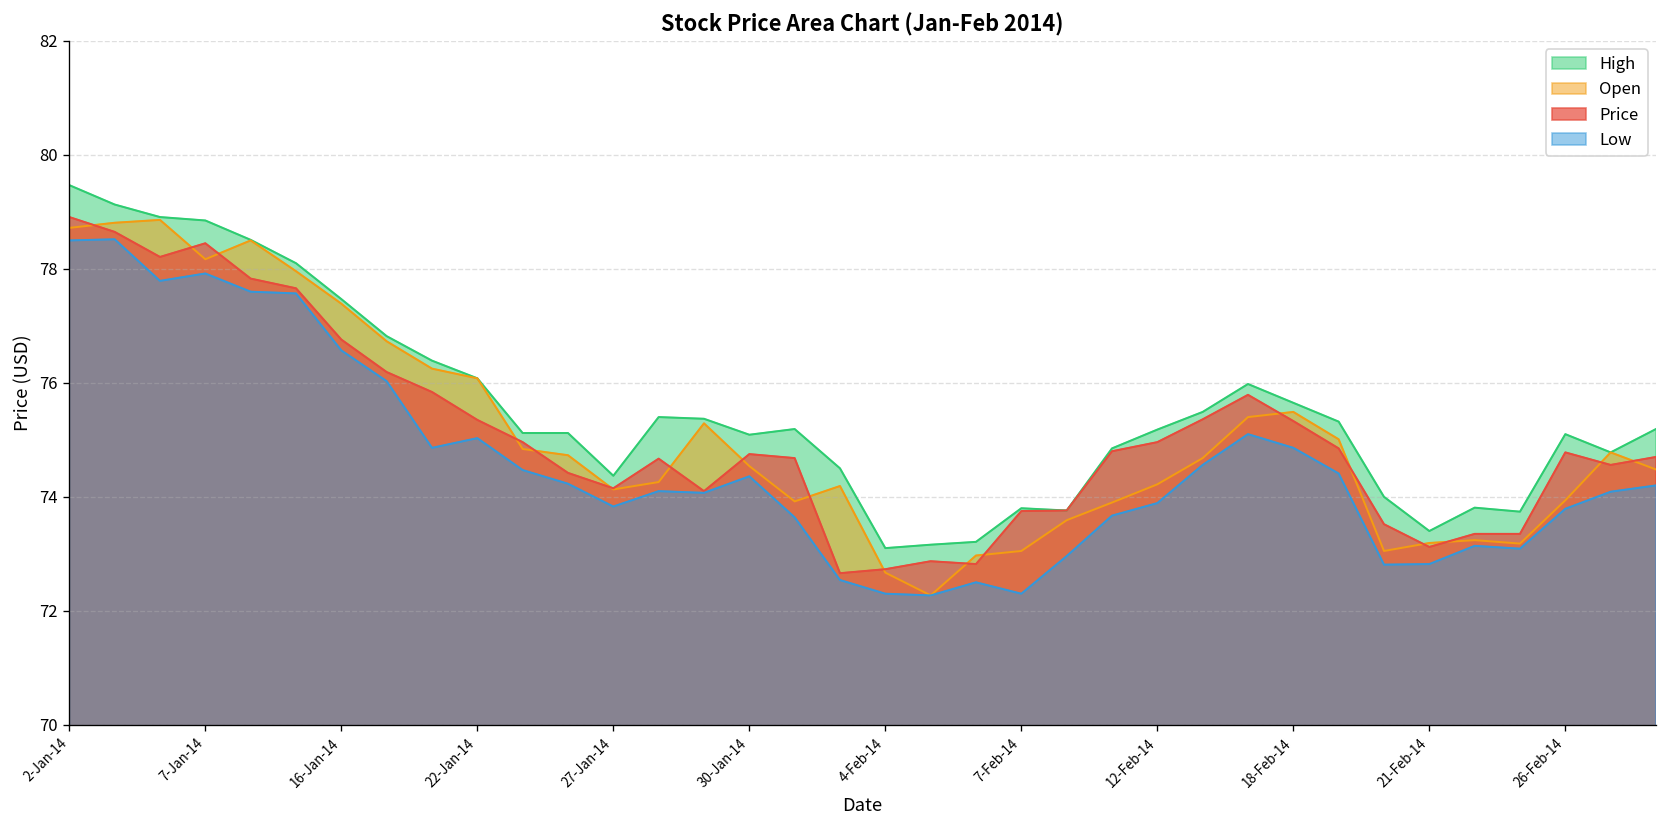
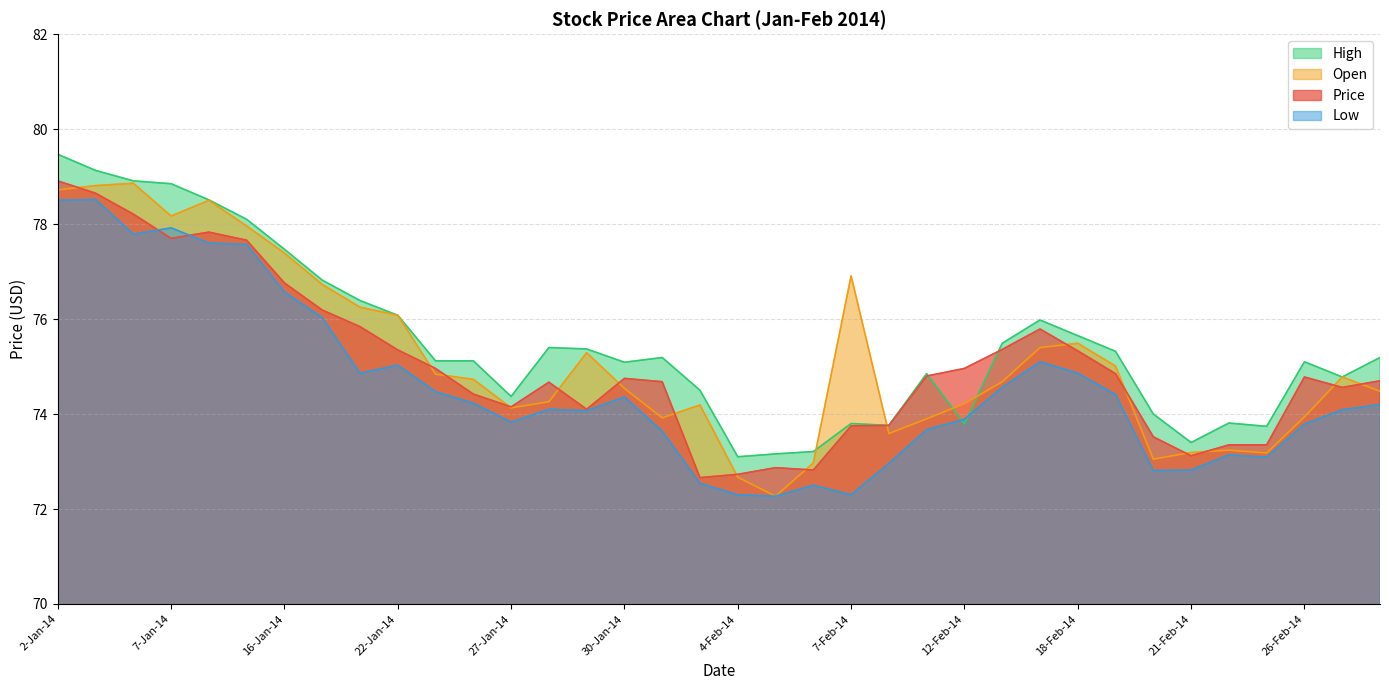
  {
    "High": {
      "2-Jan-14": 79.5,
      "7-Jan-14": 78.9,
      "16-Jan-14": 77.5,
      "27-Jan-14": 74.4,
      "30-Jan-14": 75.1,
      "4-Feb-14": 73.1,
-     "12-Feb-14": 75.2,
+     "12-Feb-14": 73.8,
      "18-Feb-14": 75.7,
      "21-Feb-14": 73.4,
      "26-Feb-14": 75.1
    },
    "Open": {
      "2-Jan-14": 78.7,
      "7-Jan-14": 78.2,
      "16-Jan-14": 77.4,
      "30-Jan-14": 74.5,
      "4-Feb-14": 72.7,
-     "7-Feb-14": 73.1,
+     "7-Feb-14": 76.9,
      "12-Feb-14": 74.2,
      "18-Feb-14": 75.5,
      "21-Feb-14": 73.2,
      "26-Feb-14": 73.9
    },
    "Price": {
      "2-Jan-14": 78.9,
-     "7-Jan-14": 78.5,
+     "7-Jan-14": 77.7,
      "16-Jan-14": 76.8,
      "22-Jan-14": 75.4,
      "30-Jan-14": 74.8,
      "4-Feb-14": 72.7,
      "12-Feb-14": 75.0,
      "18-Feb-14": 75.3,
      "21-Feb-14": 73.1,
      "26-Feb-14": 74.8
    },
    "Low": {
      "2-Jan-14": 78.5,
      "7-Jan-14": 77.9,
      "16-Jan-14": 76.6,
      "22-Jan-14": 75.0,
      "27-Jan-14": 73.8,
      "30-Jan-14": 74.4,
      "4-Feb-14": 72.3,
      "7-Feb-14": 72.3,
      "12-Feb-14": 73.9,
      "18-Feb-14": 74.9,
      "21-Feb-14": 72.8,
      "26-Feb-14": 73.8
    }
  }
